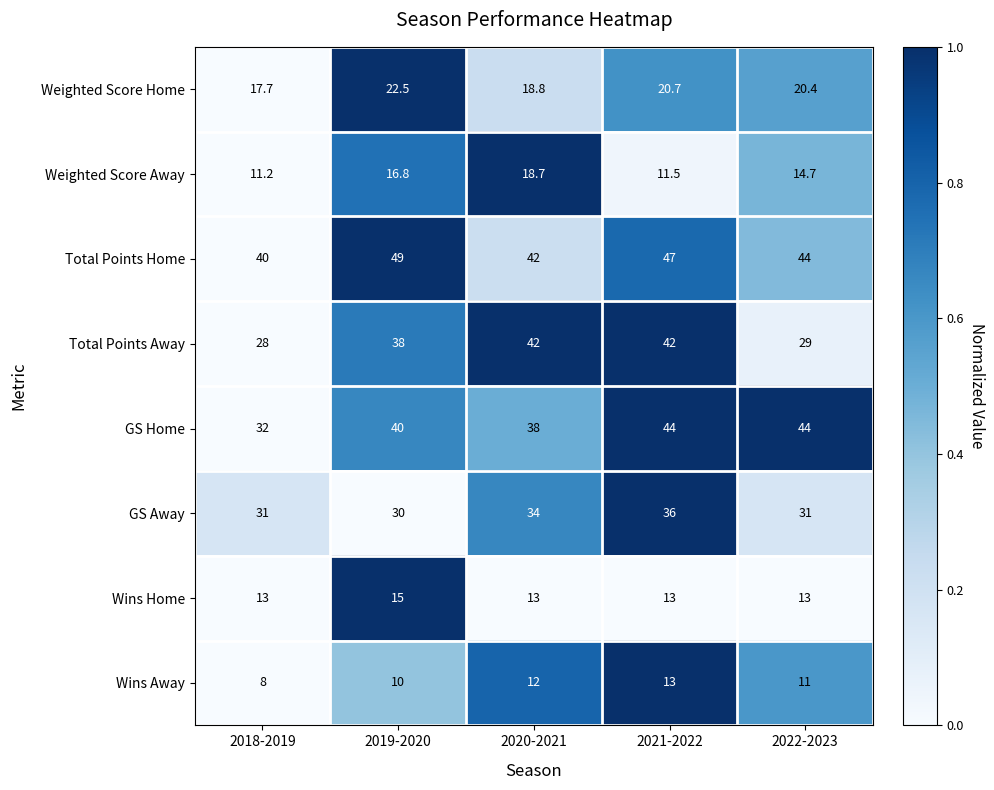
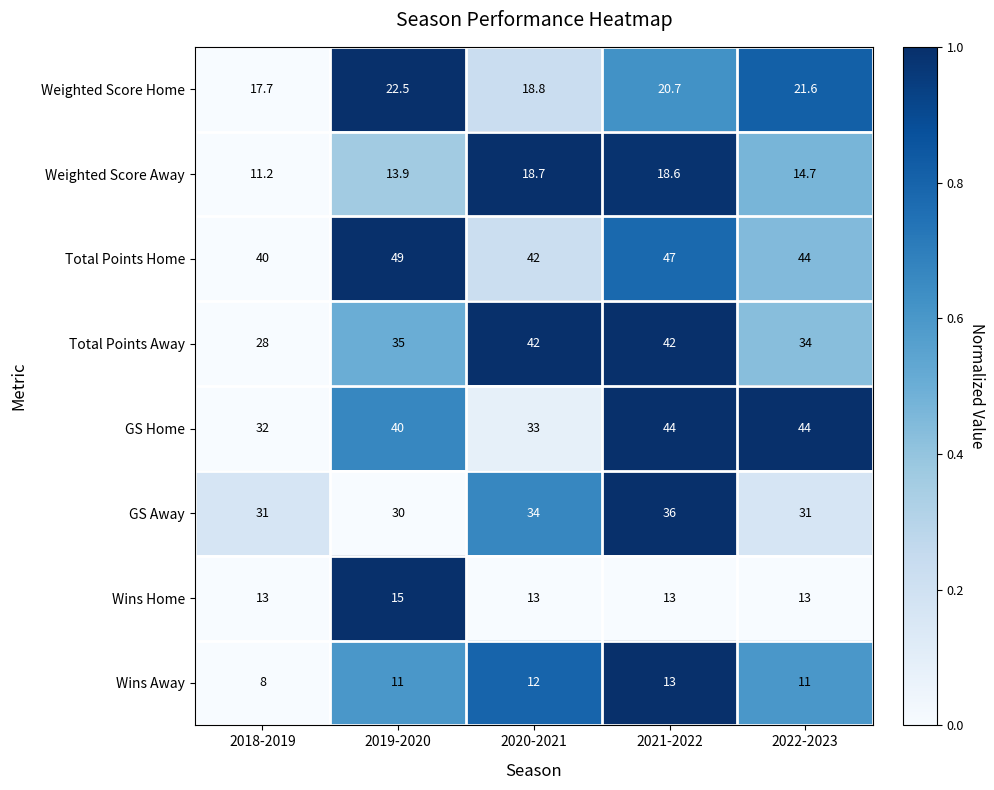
  {
    "Weighted Score Home": {
      "2018-2019": 17.7,
      "2019-2020": 22.5,
      "2020-2021": 18.8,
      "2021-2022": 20.7,
-     "2022-2023": 20.4
+     "2022-2023": 21.6
    },
    "Weighted Score Away": {
      "2018-2019": 11.2,
-     "2019-2020": 16.8,
+     "2019-2020": 13.9,
      "2020-2021": 18.7,
-     "2021-2022": 11.5,
+     "2021-2022": 18.6,
      "2022-2023": 14.7
    },
    "Total Points Home": {
      "2018-2019": 40,
      "2019-2020": 49,
      "2020-2021": 42,
      "2021-2022": 47,
      "2022-2023": 44
    },
    "Total Points Away": {
      "2018-2019": 28,
-     "2019-2020": 38,
+     "2019-2020": 35,
      "2020-2021": 42,
      "2021-2022": 42,
-     "2022-2023": 29
+     "2022-2023": 34
    },
    "GS Home": {
      "2018-2019": 32,
      "2019-2020": 40,
-     "2020-2021": 38,
+     "2020-2021": 33,
      "2021-2022": 44,
      "2022-2023": 44
    },
    "GS Away": {
      "2018-2019": 31,
      "2019-2020": 30,
      "2020-2021": 34,
      "2021-2022": 36,
      "2022-2023": 31
    },
    "Wins Home": {
      "2018-2019": 13,
      "2019-2020": 15,
      "2020-2021": 13,
      "2021-2022": 13,
      "2022-2023": 13
    },
    "Wins Away": {
      "2018-2019": 8,
-     "2019-2020": 10,
+     "2019-2020": 11,
      "2020-2021": 12,
      "2021-2022": 13,
      "2022-2023": 11
    }
  }
